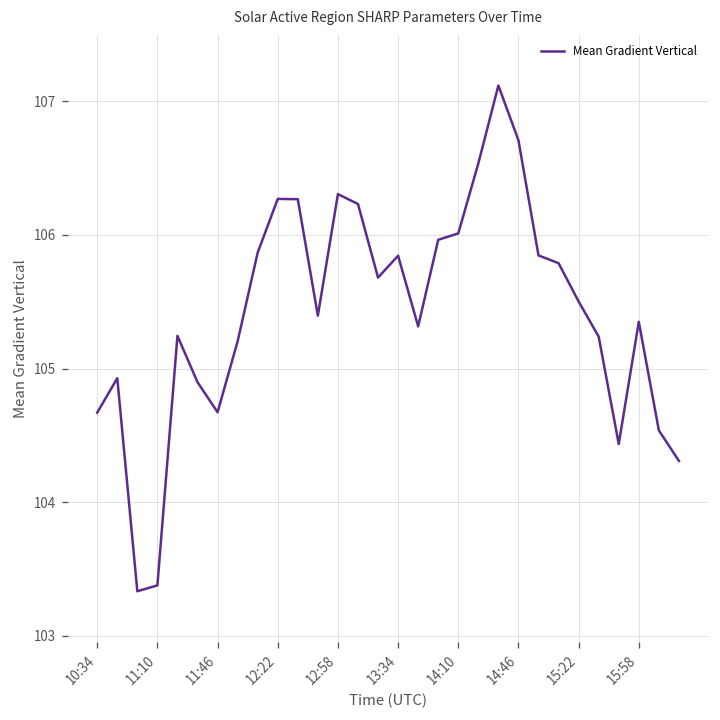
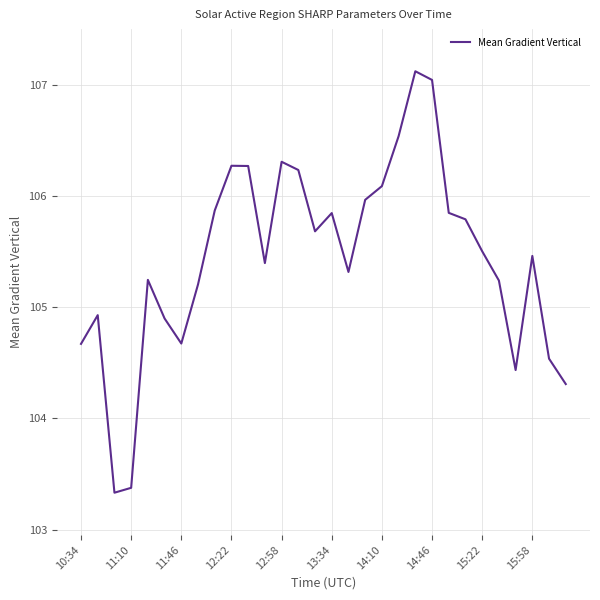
  {
    "10:34": 104.67,
    "11:10": 103.38,
    "11:46": 104.67,
    "12:22": 106.27,
    "12:58": 106.31,
    "13:34": 105.85,
-   "14:10": 106.01,
-   "14:46": 106.71,
+   "14:10": 106.09,
+   "14:46": 107.04,
    "15:22": 105.50,
-   "15:58": 105.35
+   "15:58": 105.46
  }
